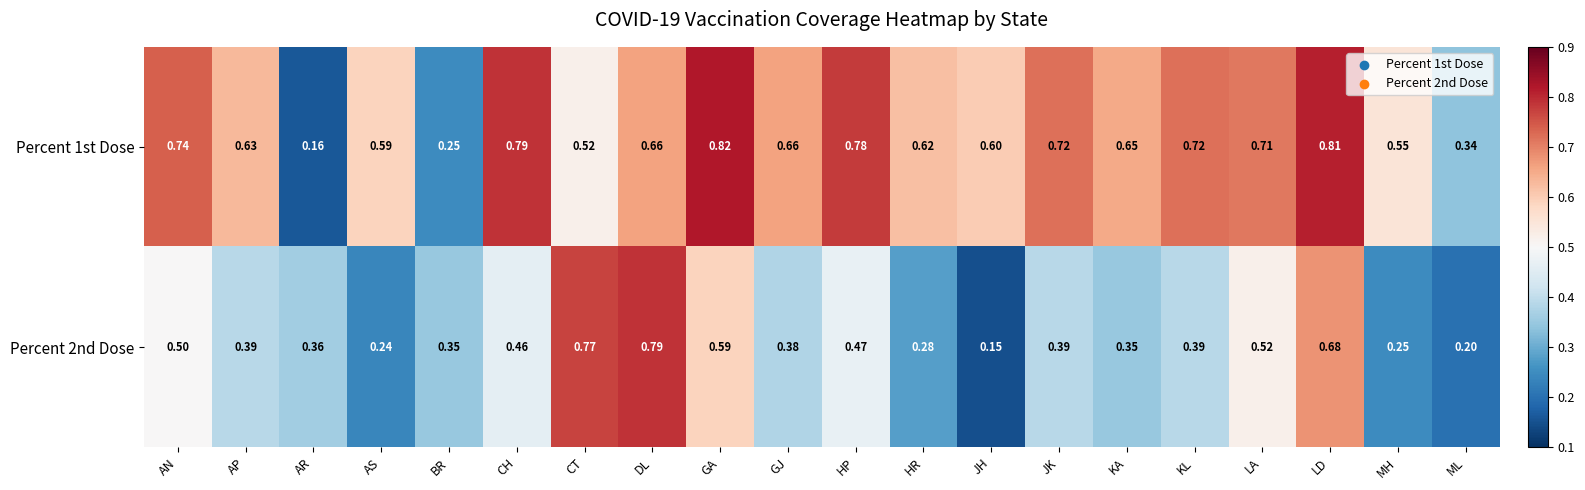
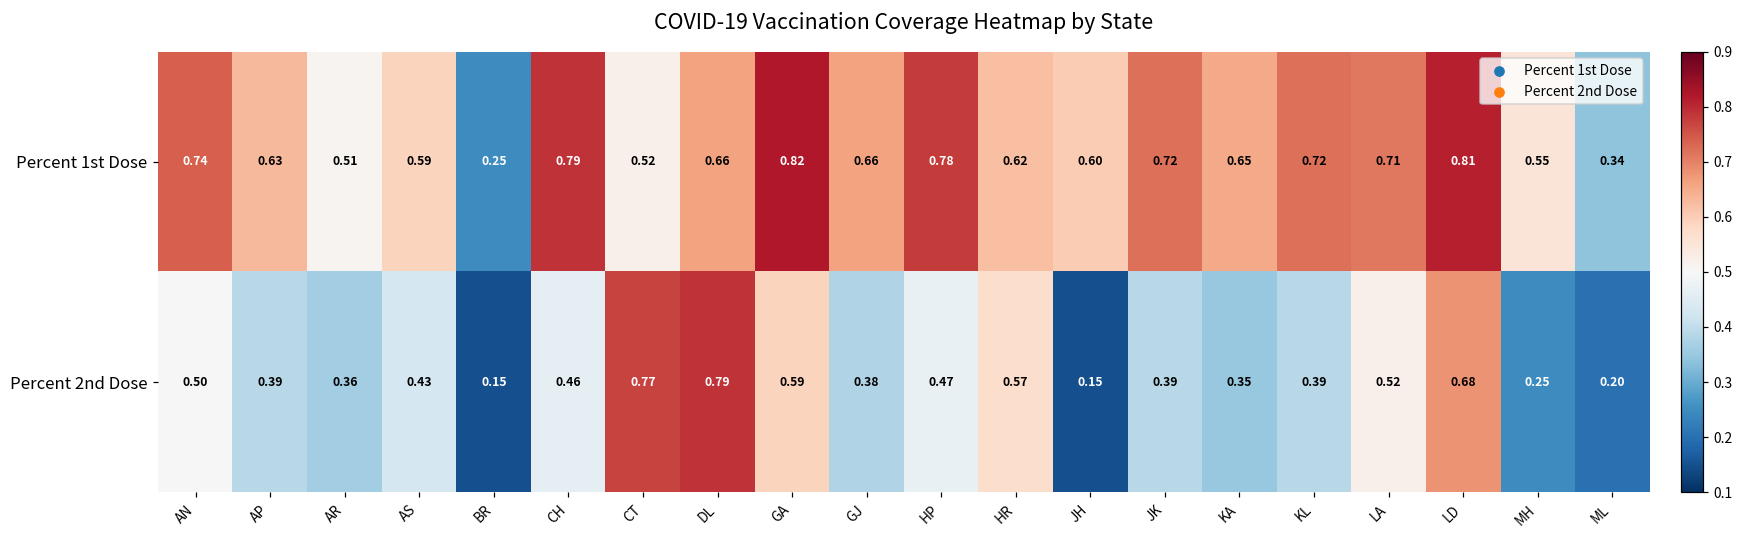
  {
    "Percent 1st Dose": {
      "AN": 0.74,
      "AP": 0.63,
-     "AR": 0.16,
+     "AR": 0.51,
      "AS": 0.59,
      "BR": 0.25,
      "CH": 0.79,
      "CT": 0.52,
      "DL": 0.66,
      "GA": 0.82,
      "GJ": 0.66,
      "HP": 0.78,
      "HR": 0.62,
      "JH": 0.60,
      "JK": 0.72,
      "KA": 0.65,
      "KL": 0.72,
      "LA": 0.71,
      "LD": 0.81,
      "MH": 0.55,
      "ML": 0.34
    },
    "Percent 2nd Dose": {
      "AN": 0.50,
      "AP": 0.39,
      "AR": 0.36,
-     "AS": 0.24,
-     "BR": 0.35,
+     "AS": 0.43,
+     "BR": 0.15,
      "CH": 0.46,
      "CT": 0.77,
      "DL": 0.79,
      "GA": 0.59,
      "GJ": 0.38,
      "HP": 0.47,
-     "HR": 0.28,
+     "HR": 0.57,
      "JH": 0.15,
      "JK": 0.39,
      "KA": 0.35,
      "KL": 0.39,
      "LA": 0.52,
      "LD": 0.68,
      "MH": 0.25,
      "ML": 0.20
    }
  }
